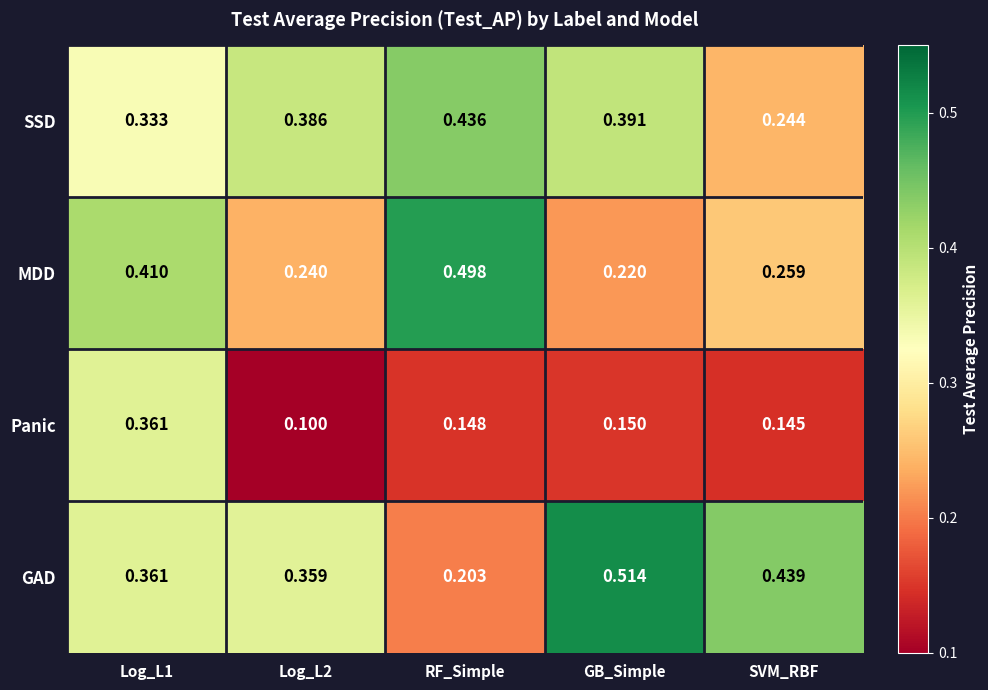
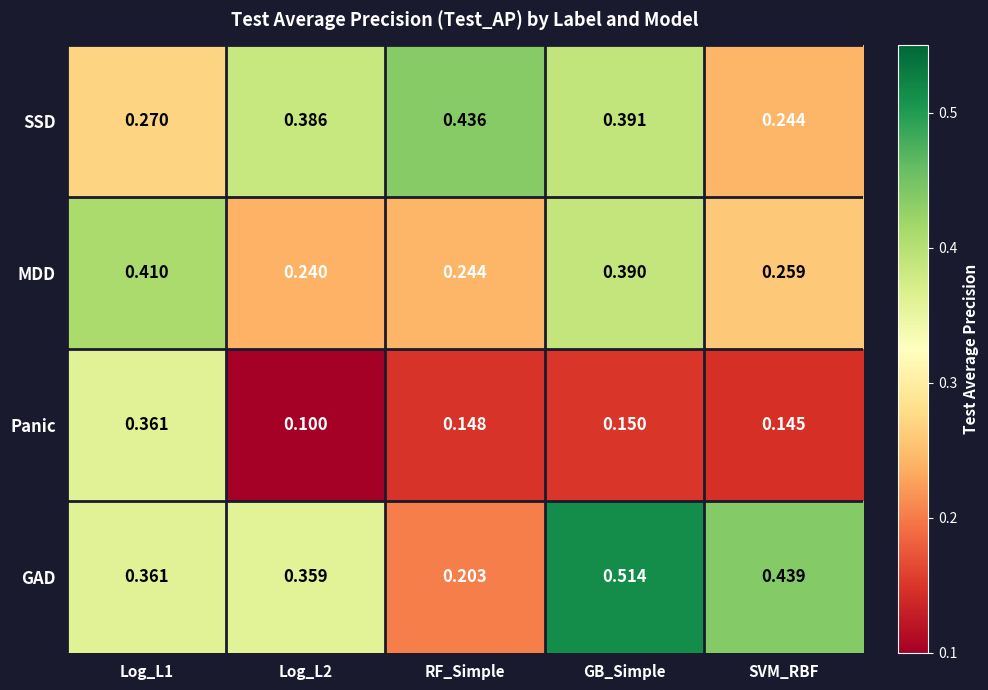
  {
    "SSD": {
-     "Log_L1": 0.333,
+     "Log_L1": 0.270,
      "Log_L2": 0.386,
      "RF_Simple": 0.436,
      "GB_Simple": 0.391,
      "SVM_RBF": 0.244
    },
    "MDD": {
      "Log_L1": 0.410,
      "Log_L2": 0.240,
-     "RF_Simple": 0.498,
-     "GB_Simple": 0.220,
+     "RF_Simple": 0.244,
+     "GB_Simple": 0.390,
      "SVM_RBF": 0.259
    },
    "Panic": {
      "Log_L1": 0.361,
      "Log_L2": 0.100,
      "RF_Simple": 0.148,
      "GB_Simple": 0.150,
      "SVM_RBF": 0.145
    },
    "GAD": {
      "Log_L1": 0.361,
      "Log_L2": 0.359,
      "RF_Simple": 0.203,
      "GB_Simple": 0.514,
      "SVM_RBF": 0.439
    }
  }
